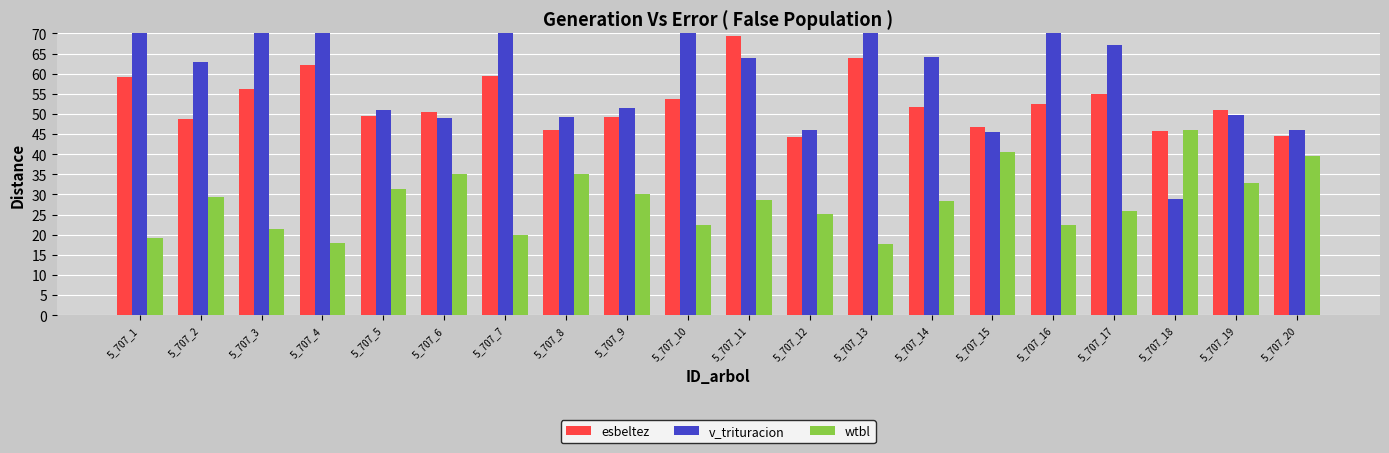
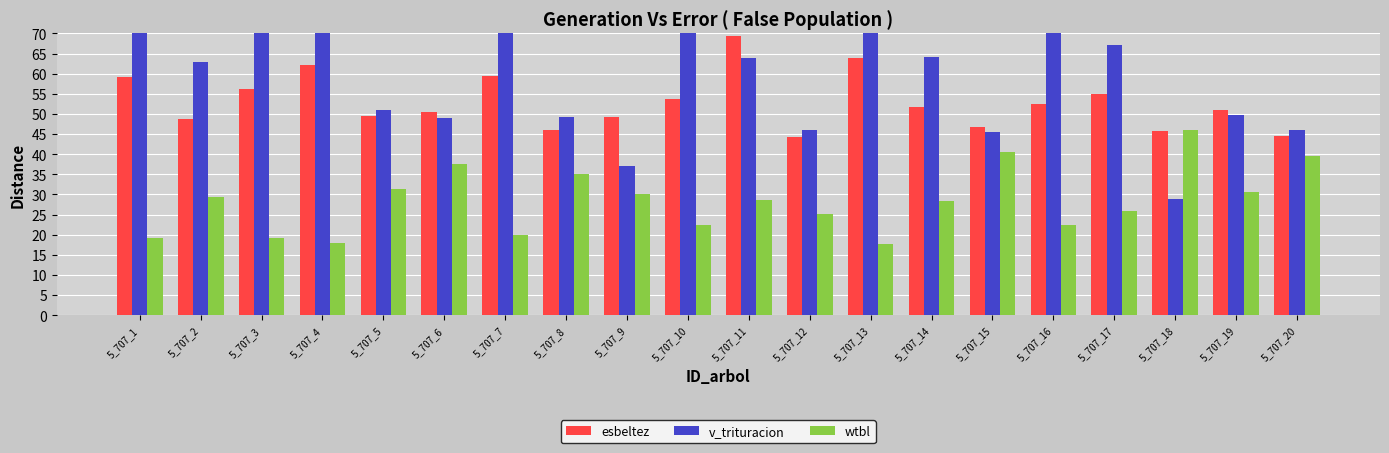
  {
    "esbeltez": {
      "5_707_1": 59,
      "5_707_2": 49,
      "5_707_3": 56,
      "5_707_4": 62,
      "5_707_5": 49,
      "5_707_6": 51,
      "5_707_7": 59,
      "5_707_8": 46,
      "5_707_9": 49,
      "5_707_10": 54,
      "5_707_11": 69,
      "5_707_12": 44,
      "5_707_13": 64,
      "5_707_14": 52,
      "5_707_15": 47,
      "5_707_16": 53,
      "5_707_17": 55,
      "5_707_18": 46,
      "5_707_19": 51,
      "5_707_20": 45
    },
    "v_trituracion": {
      "5_707_2": 63,
      "5_707_5": 51,
      "5_707_6": 49,
      "5_707_8": 49,
-     "5_707_9": 51,
+     "5_707_9": 37,
      "5_707_11": 64,
      "5_707_12": 46,
      "5_707_14": 64,
      "5_707_15": 46,
      "5_707_16": 70,
      "5_707_17": 67,
      "5_707_18": 29,
      "5_707_19": 50,
      "5_707_20": 46
    },
    "wtbl": {
      "5_707_1": 19,
      "5_707_2": 29,
-     "5_707_3": 22,
+     "5_707_3": 19,
      "5_707_4": 18,
      "5_707_5": 31,
-     "5_707_6": 35,
+     "5_707_6": 37,
      "5_707_7": 20,
      "5_707_8": 35,
      "5_707_9": 30,
      "5_707_10": 23,
      "5_707_11": 29,
      "5_707_12": 25,
      "5_707_13": 18,
      "5_707_14": 28,
      "5_707_15": 40,
      "5_707_16": 22,
      "5_707_17": 26,
      "5_707_18": 46,
-     "5_707_19": 33,
+     "5_707_19": 31,
      "5_707_20": 39
    }
  }
